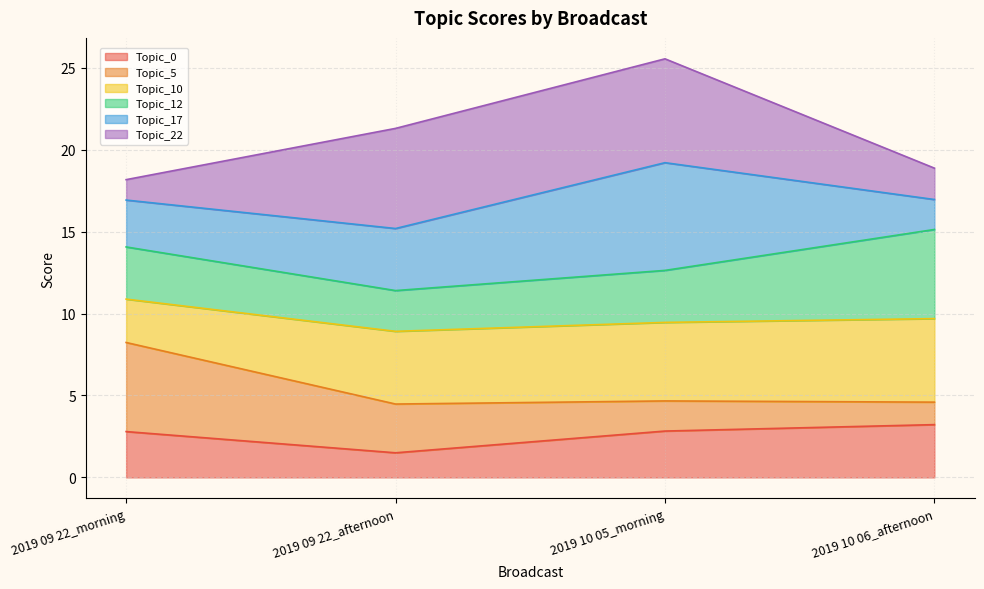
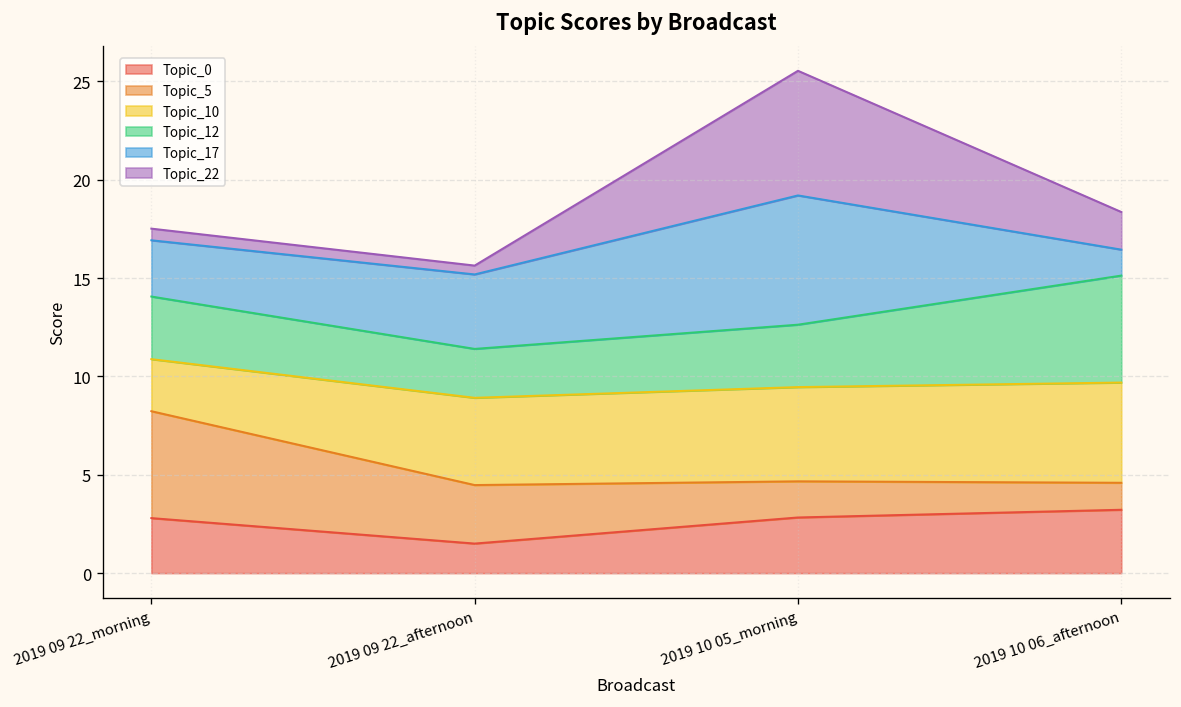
  {
    "Topic_10": {
      "2019 09 22_morning": 2.6,
      "2019 09 22_afternoon": 4.4,
      "2019 10 05_morning": 4.8,
      "2019 10 06_afternoon": 5.1
    },
    "Topic_12": {
      "2019 09 22_morning": 3.2,
      "2019 09 22_afternoon": 2.5,
      "2019 10 05_morning": 3.2,
      "2019 10 06_afternoon": 5.4
    },
    "Topic_17": {
      "2019 09 22_morning": 2.9,
      "2019 09 22_afternoon": 3.8,
      "2019 10 05_morning": 6.6,
-     "2019 10 06_afternoon": 1.8
+     "2019 10 06_afternoon": 1.3
    },
    "Topic_22": {
-     "2019 09 22_morning": 1.2,
-     "2019 09 22_afternoon": 6.1,
+     "2019 09 22_morning": 0.6,
+     "2019 09 22_afternoon": 0.4,
      "2019 10 05_morning": 6.3,
      "2019 10 06_afternoon": 1.9
    }
  }
